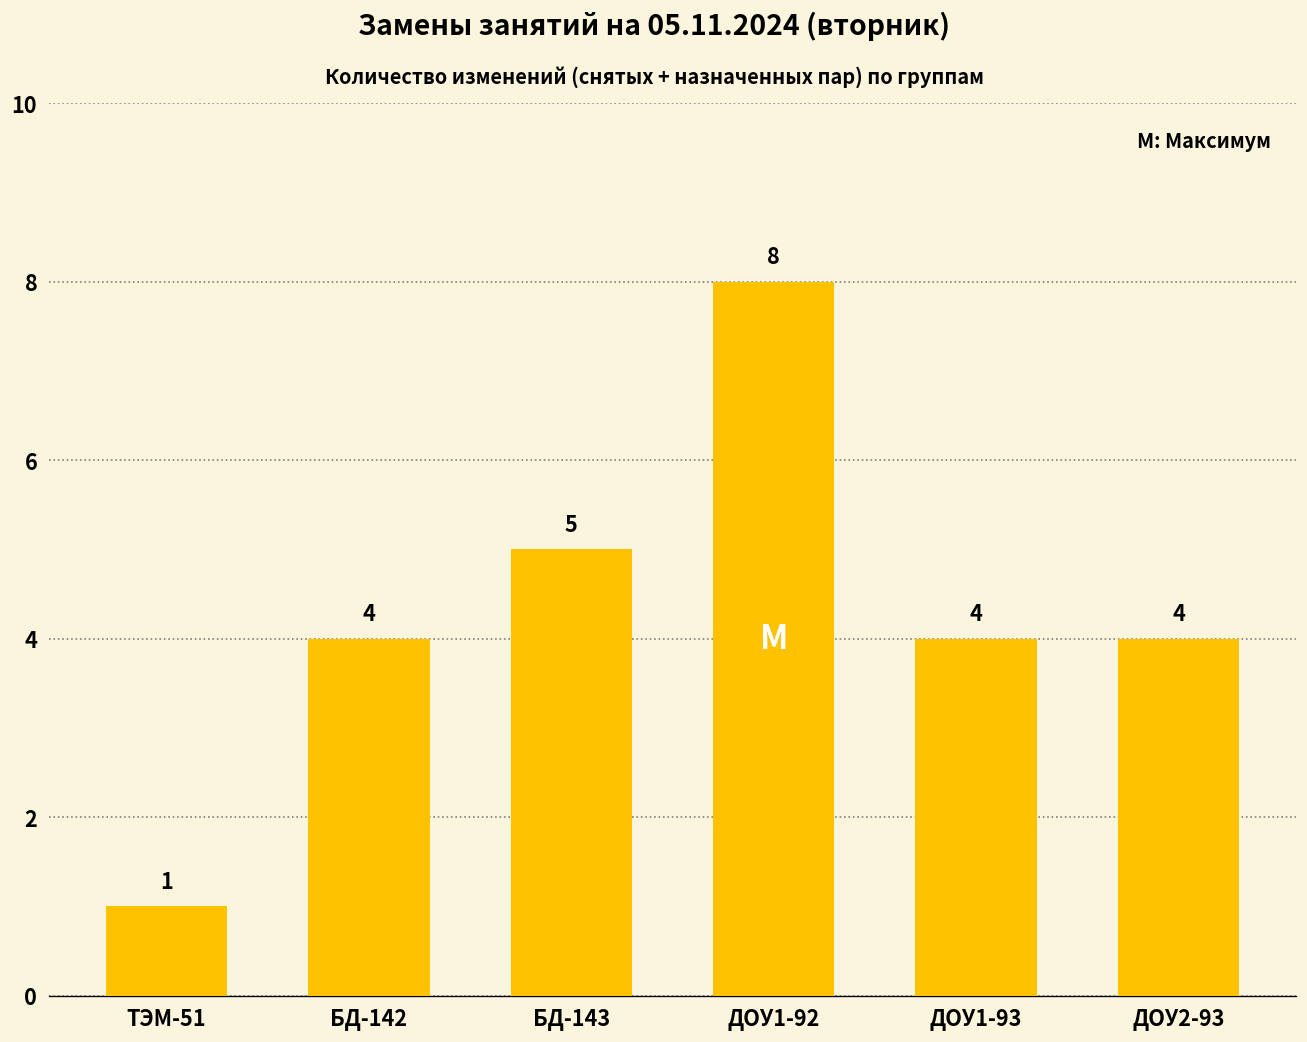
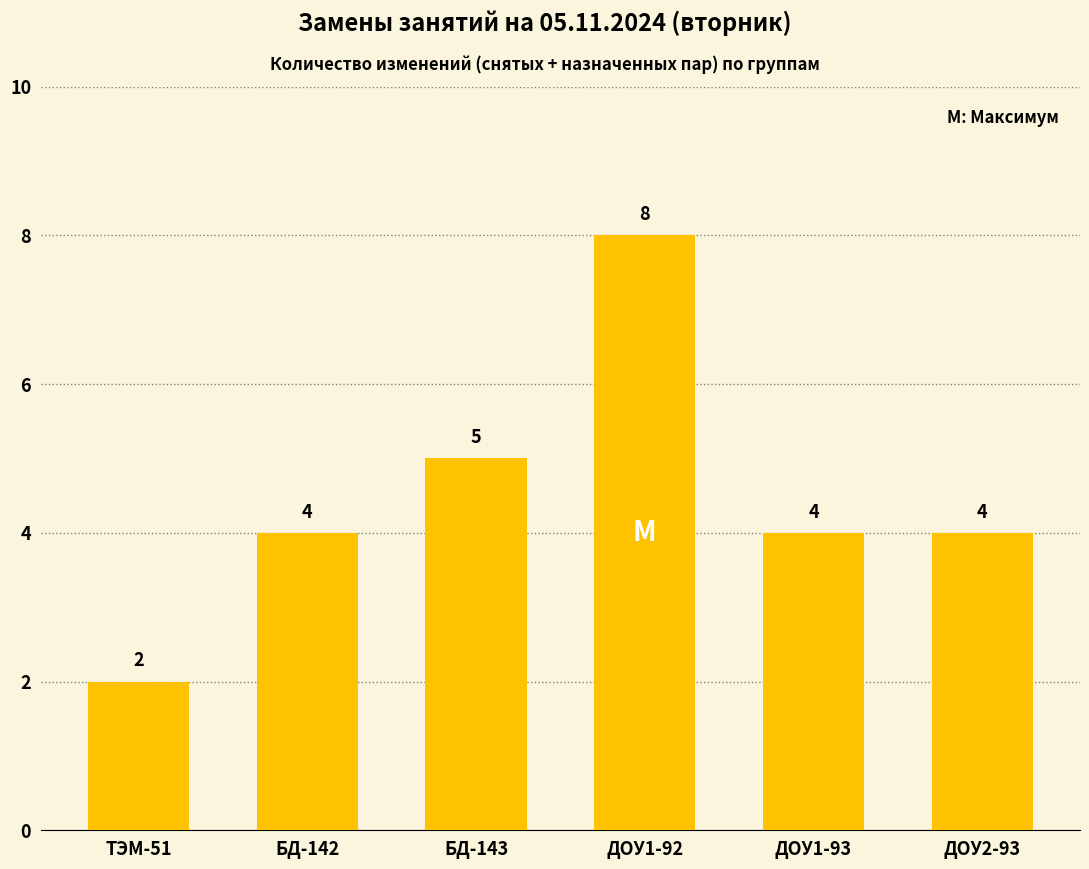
  {
-   "ТЭМ-51": 1,
+   "ТЭМ-51": 2,
    "БД-142": 4,
    "БД-143": 5,
    "ДОУ1-92": 8,
    "ДОУ1-93": 4,
    "ДОУ2-93": 4
  }
